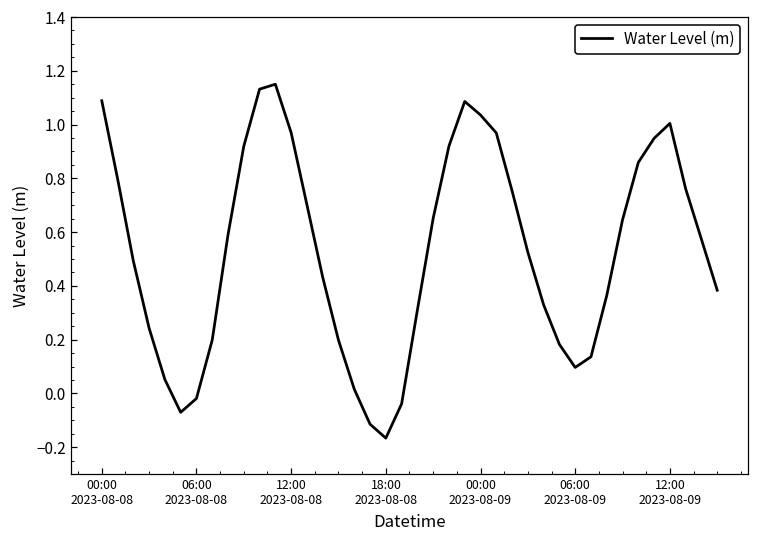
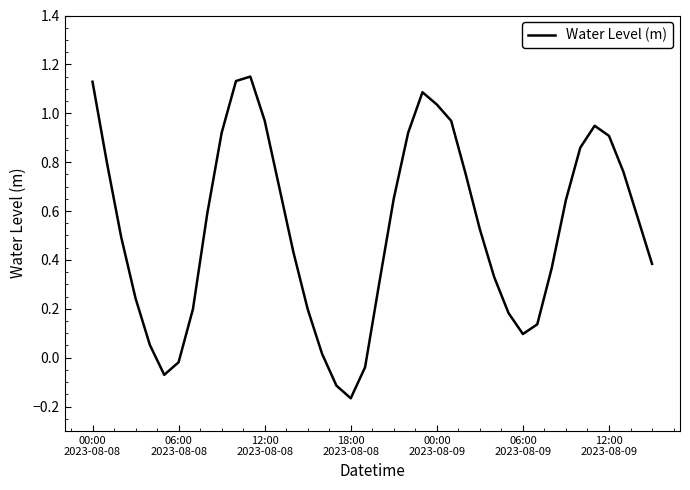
  {
-   "00:00 2023-08-08": 1.09,
+   "00:00 2023-08-08": 1.13,
    "06:00 2023-08-08": -0.02,
    "12:00 2023-08-08": 0.97,
    "18:00 2023-08-08": -0.17,
    "00:00 2023-08-09": 1.04,
    "06:00 2023-08-09": 0.10,
-   "12:00 2023-08-09": 1.00
+   "12:00 2023-08-09": 0.91
  }
